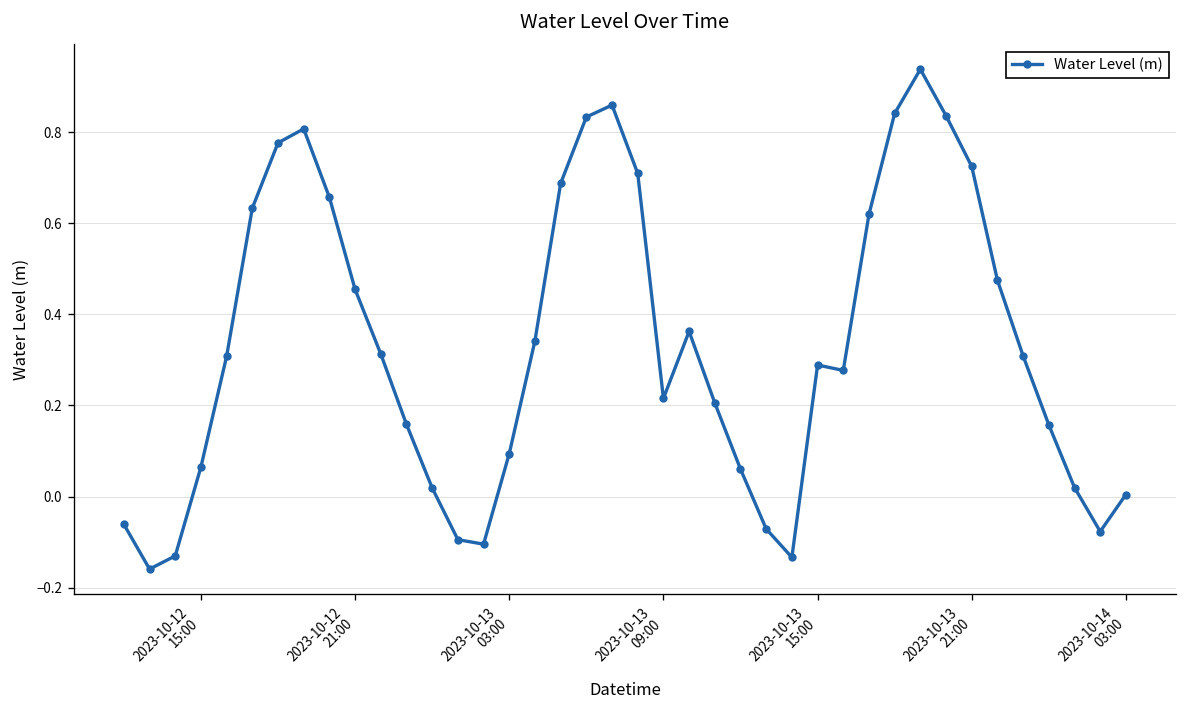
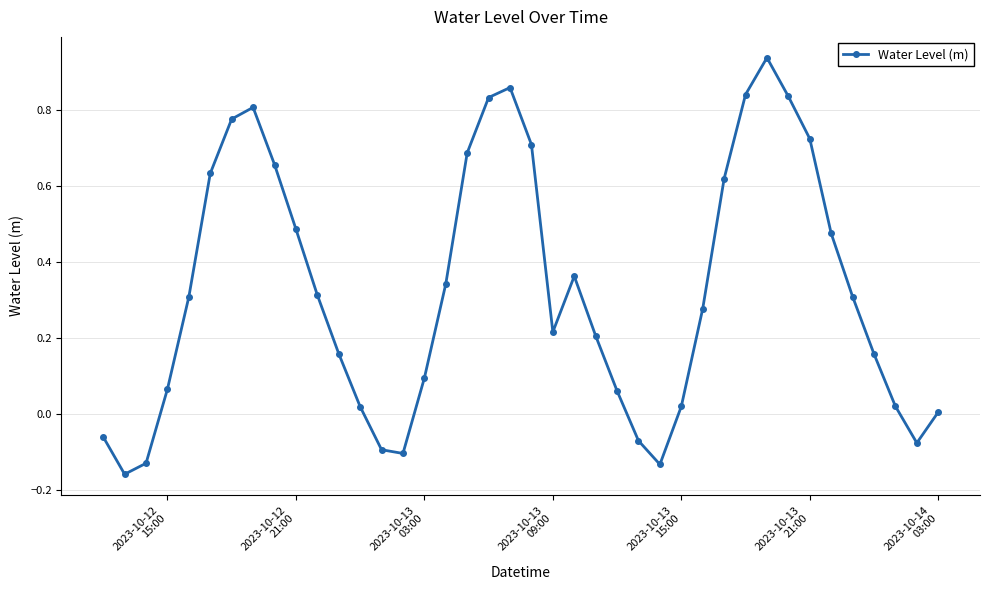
  {
    "2023-10-12 15:00": 0.07,
-   "2023-10-12 21:00": 0.45,
+   "2023-10-12 21:00": 0.49,
    "2023-10-13 03:00": 0.09,
    "2023-10-13 09:00": 0.22,
-   "2023-10-13 15:00": 0.29,
+   "2023-10-13 15:00": 0.02,
    "2023-10-13 21:00": 0.72,
    "2023-10-14 03:00": 0.00
  }
